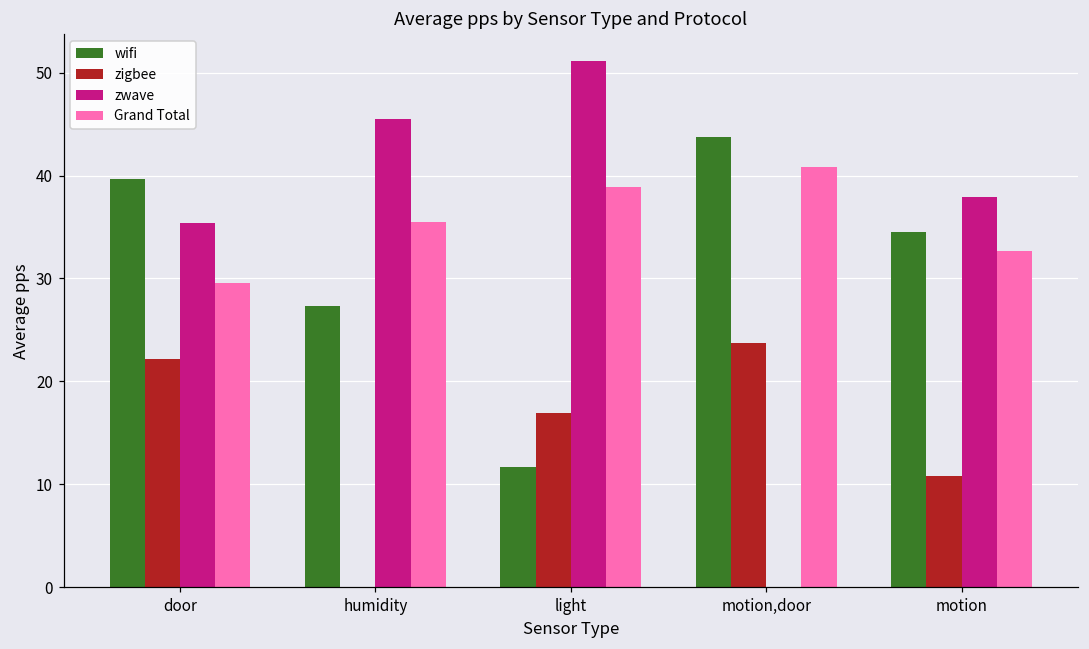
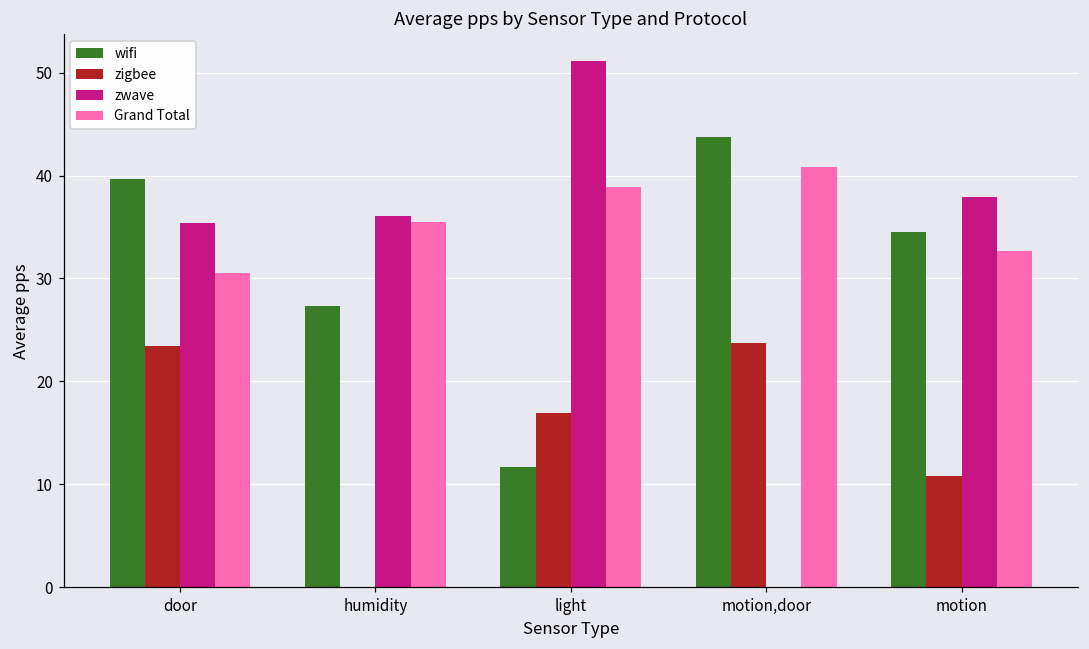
  {
    "wifi": {
      "door": 40,
      "humidity": 27,
      "light": 12,
      "motion,door": 44,
      "motion": 35
    },
    "zigbee": {
-     "door": 22,
+     "door": 23,
      "humidity": 0,
      "light": 17,
      "motion,door": 24,
      "motion": 11
    },
    "zwave": {
      "door": 35,
-     "humidity": 46,
+     "humidity": 36,
      "light": 51,
      "motion,door": 0,
      "motion": 38
    },
    "Grand Total": {
-     "door": 30,
+     "door": 31,
      "humidity": 35,
      "light": 39,
      "motion,door": 41,
      "motion": 33
    }
  }
